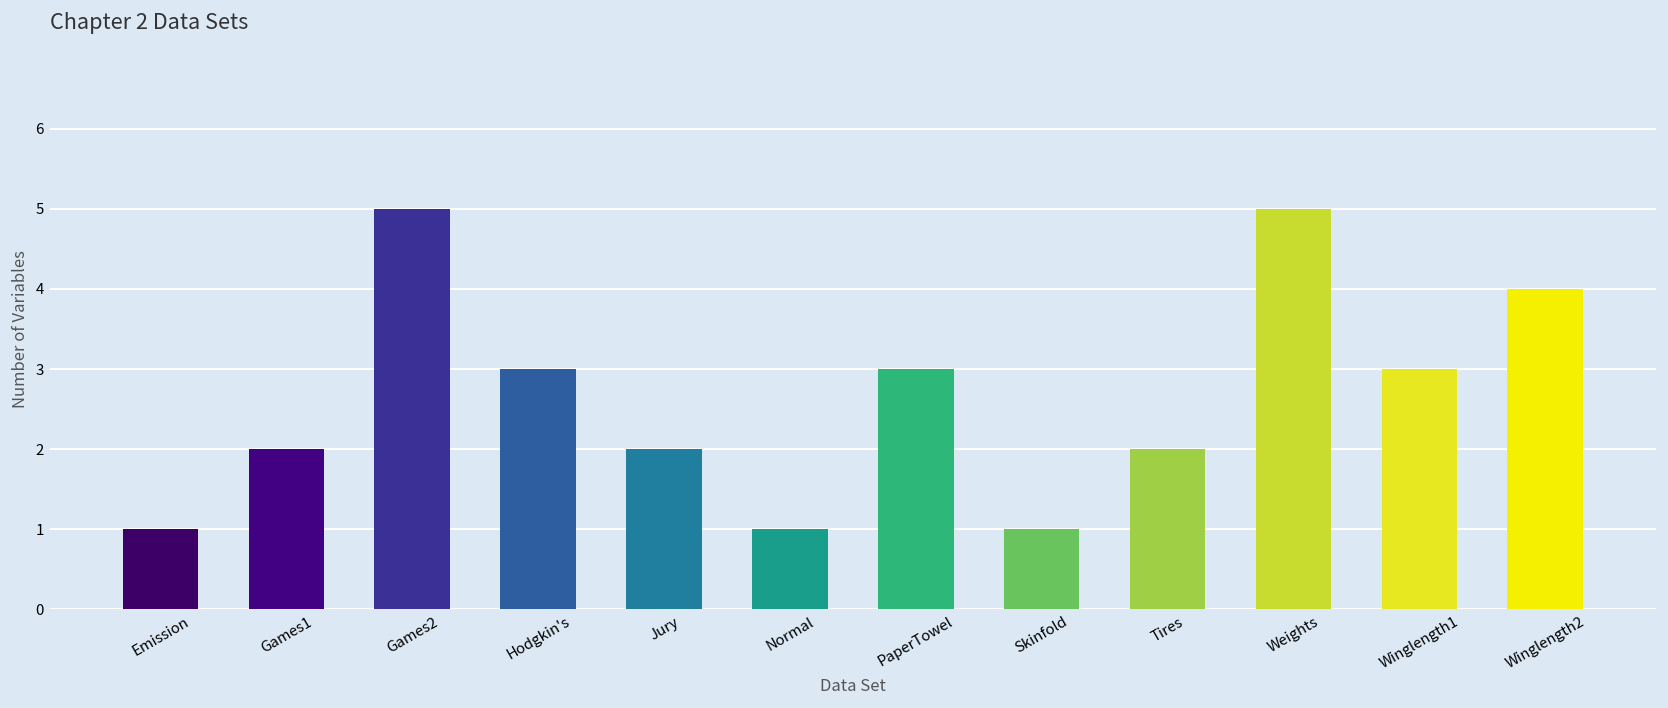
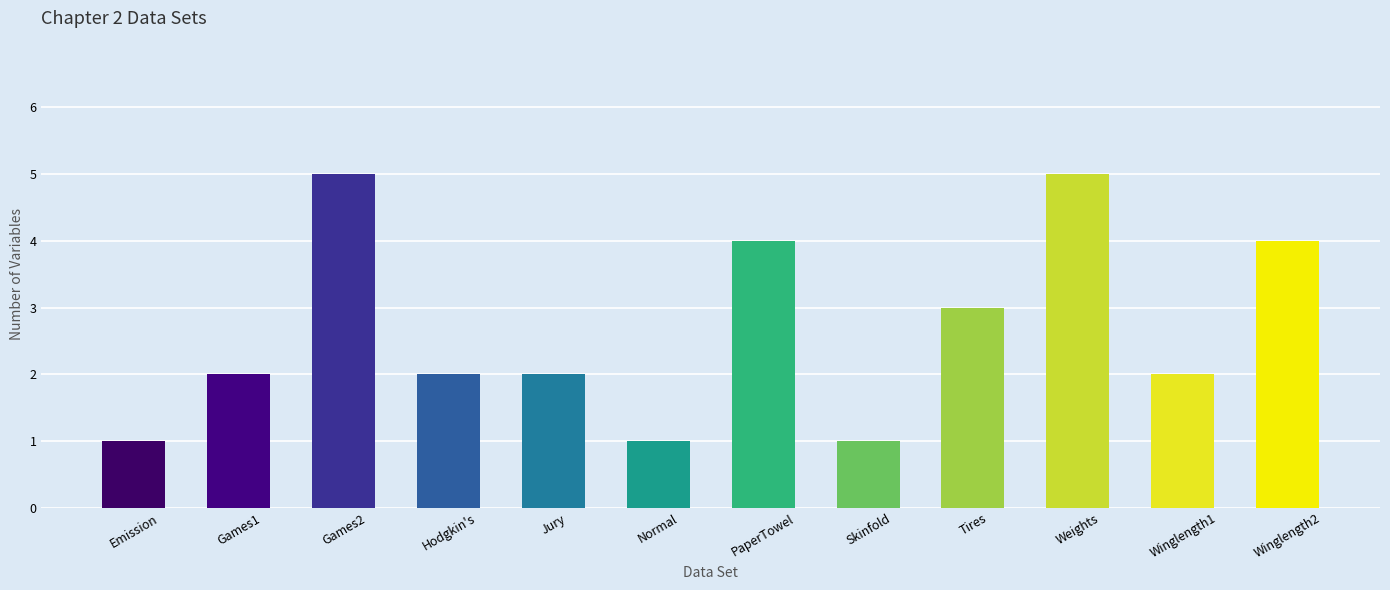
  {
    "Emission": 1,
    "Games1": 2,
    "Games2": 5,
-   "Hodgkin's": 3,
+   "Hodgkin's": 2,
    "Jury": 2,
    "Normal": 1,
-   "PaperTowel": 3,
+   "PaperTowel": 4,
    "Skinfold": 1,
-   "Tires": 2,
+   "Tires": 3,
    "Weights": 5,
-   "Winglength1": 3,
+   "Winglength1": 2,
    "Winglength2": 4
  }
